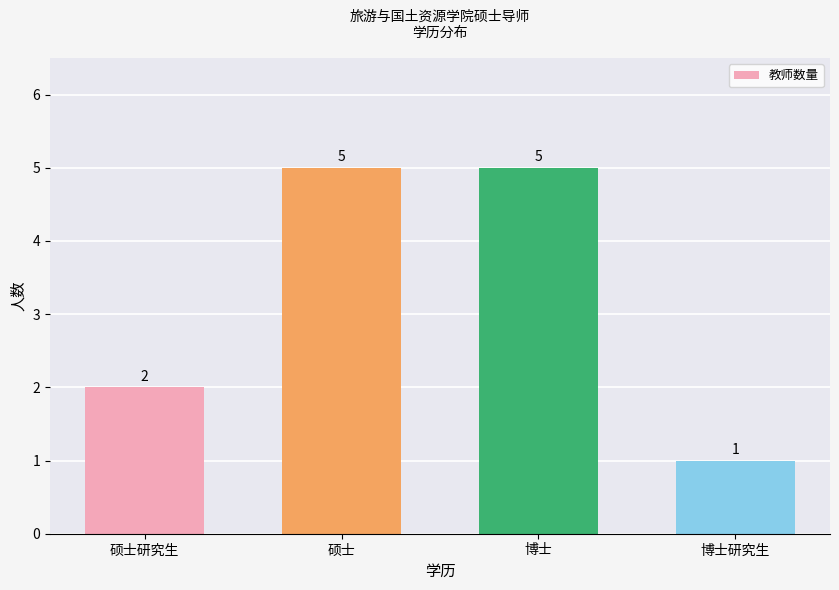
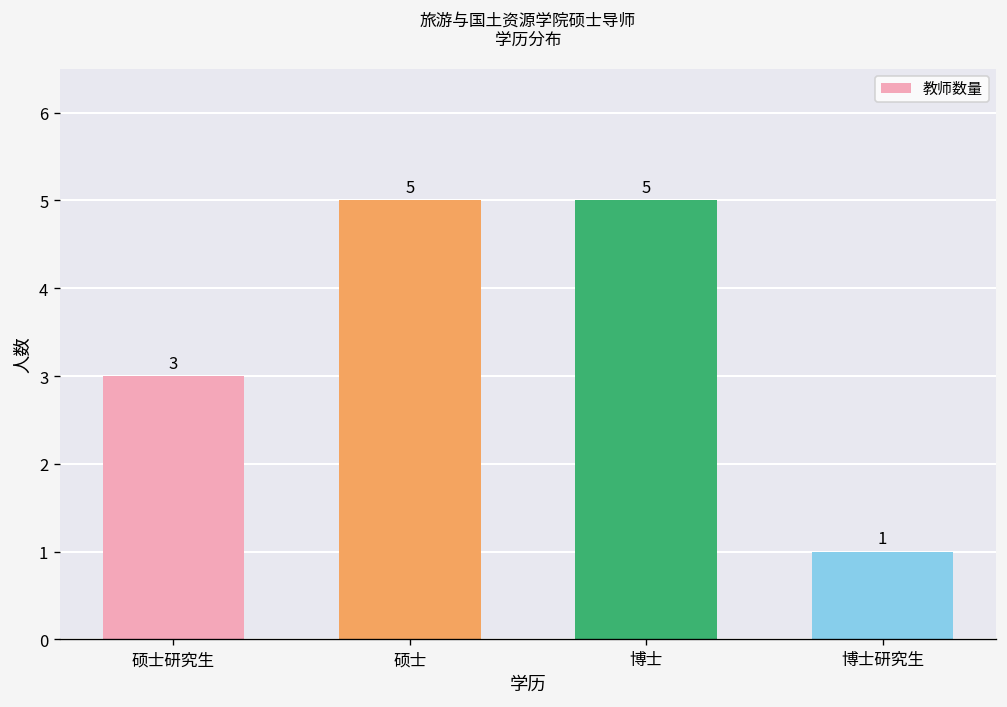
  {
-   "硕士研究生": 2,
+   "硕士研究生": 3,
    "硕士": 5,
    "博士": 5,
    "博士研究生": 1
  }
